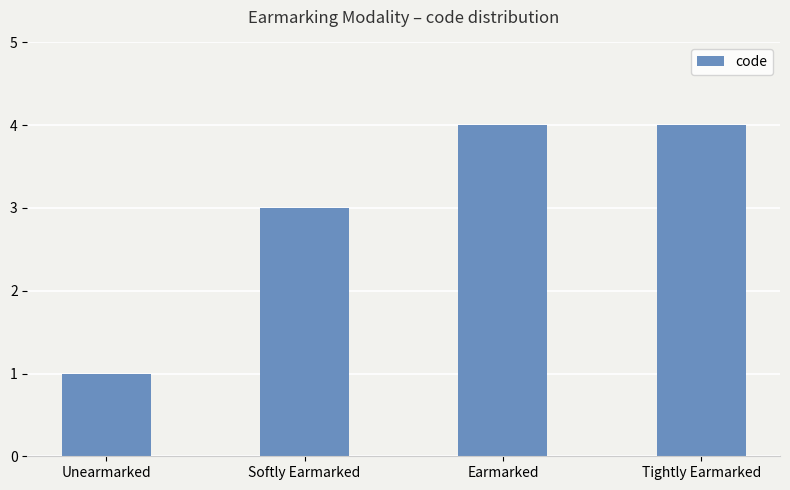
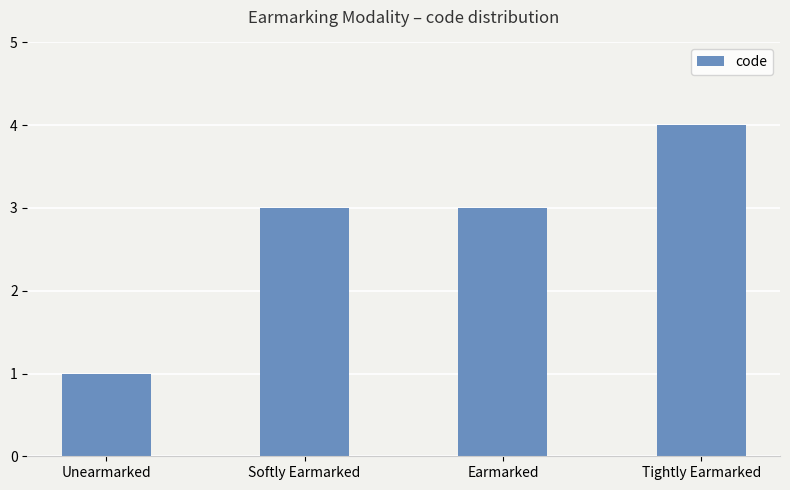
  {
    "Unearmarked": 1,
    "Softly Earmarked": 3,
-   "Earmarked": 4,
+   "Earmarked": 3,
    "Tightly Earmarked": 4
  }
